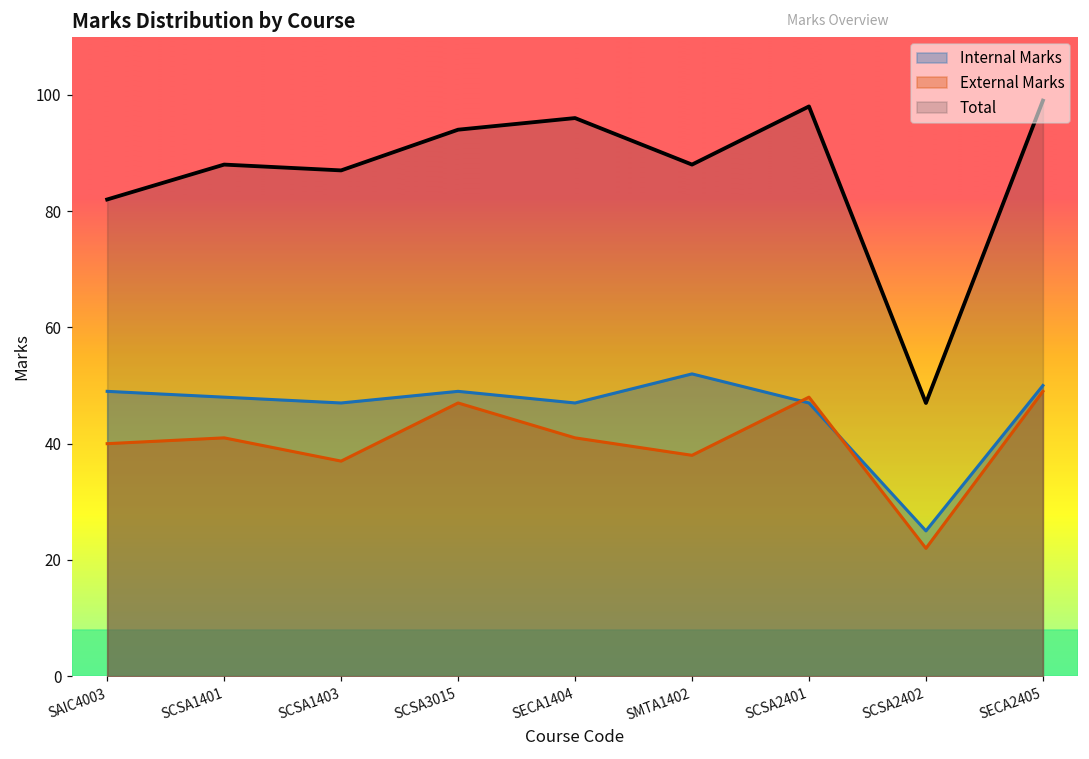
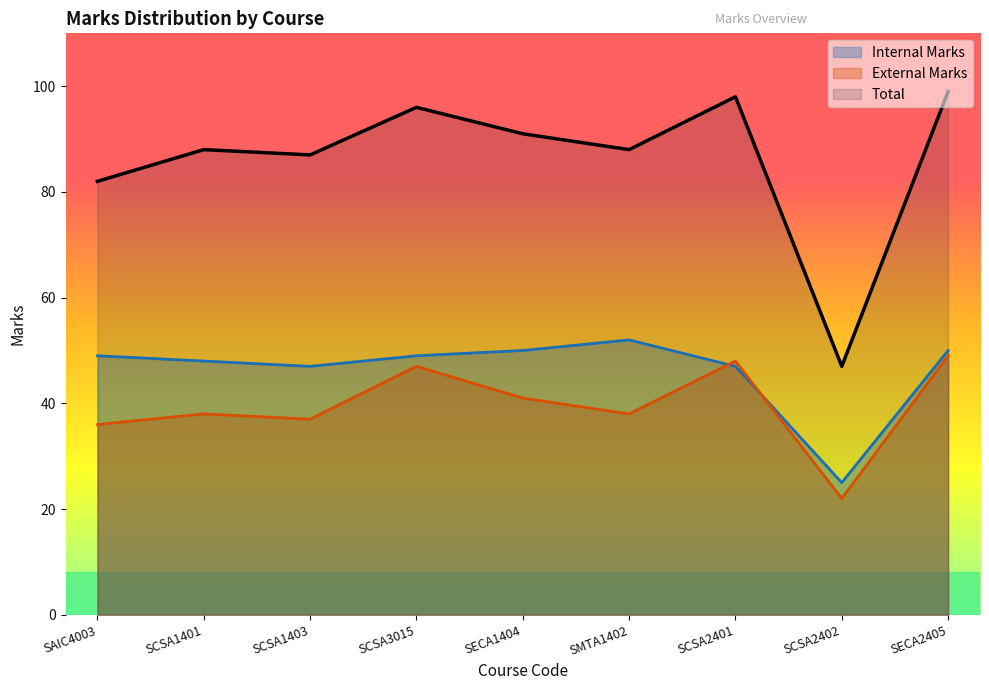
  {
    "Internal Marks": {
      "SAIC4003": 49,
      "SCSA1401": 48,
      "SCSA1403": 47,
      "SCSA3015": 49,
-     "SECA1404": 47,
+     "SECA1404": 50,
      "SMTA1402": 52,
      "SCSA2401": 47,
      "SCSA2402": 25,
      "SECA2405": 50
    },
    "External Marks": {
-     "SAIC4003": 40,
-     "SCSA1401": 41,
+     "SAIC4003": 36,
+     "SCSA1401": 38,
      "SCSA1403": 37,
      "SCSA3015": 47,
      "SECA1404": 41,
      "SMTA1402": 38,
      "SCSA2401": 48,
      "SCSA2402": 22,
      "SECA2405": 49
    },
    "Total": {
      "SAIC4003": 82,
      "SCSA1401": 88,
      "SCSA1403": 87,
-     "SCSA3015": 94,
-     "SECA1404": 96,
+     "SCSA3015": 96,
+     "SECA1404": 91,
      "SMTA1402": 88,
      "SCSA2401": 98,
      "SCSA2402": 47
    }
  }
